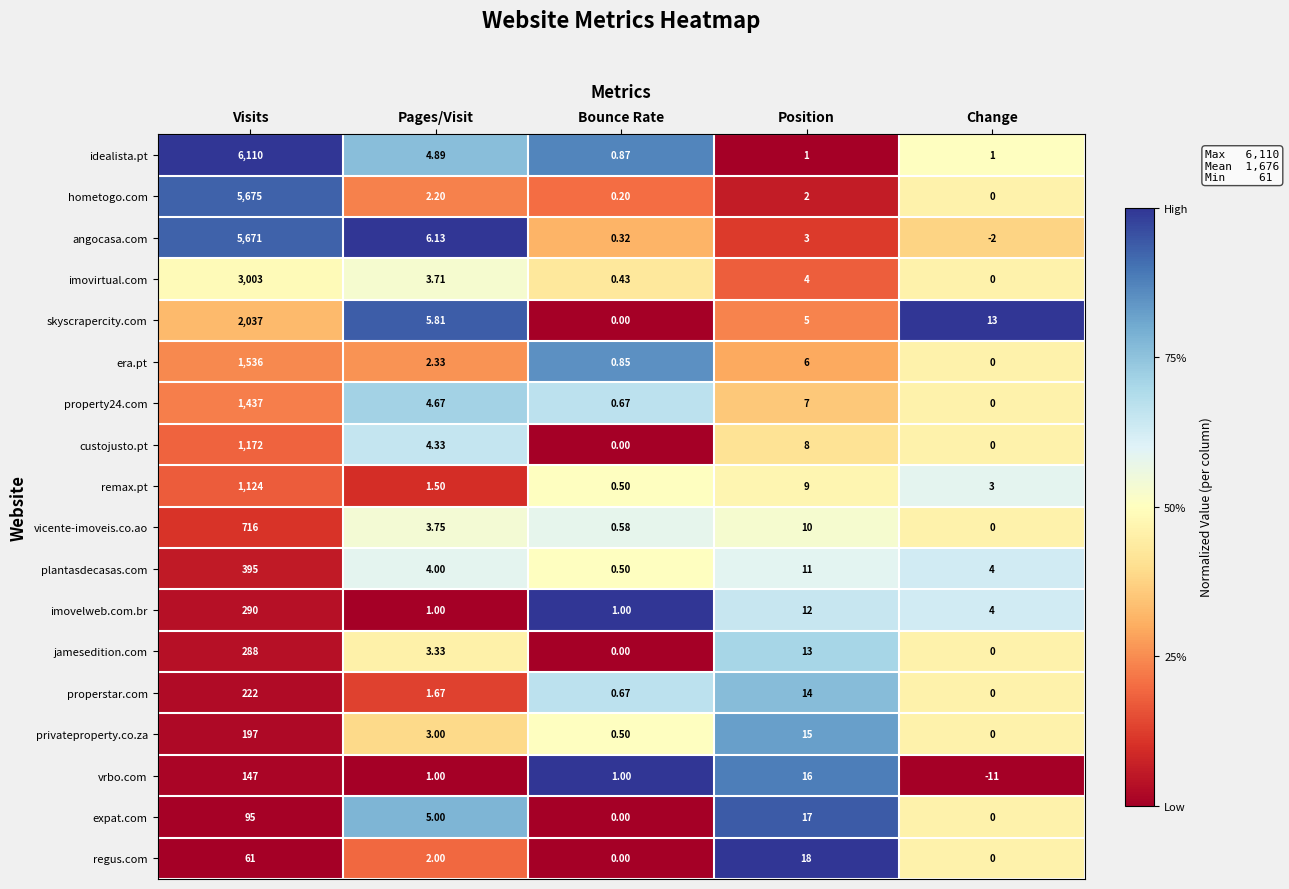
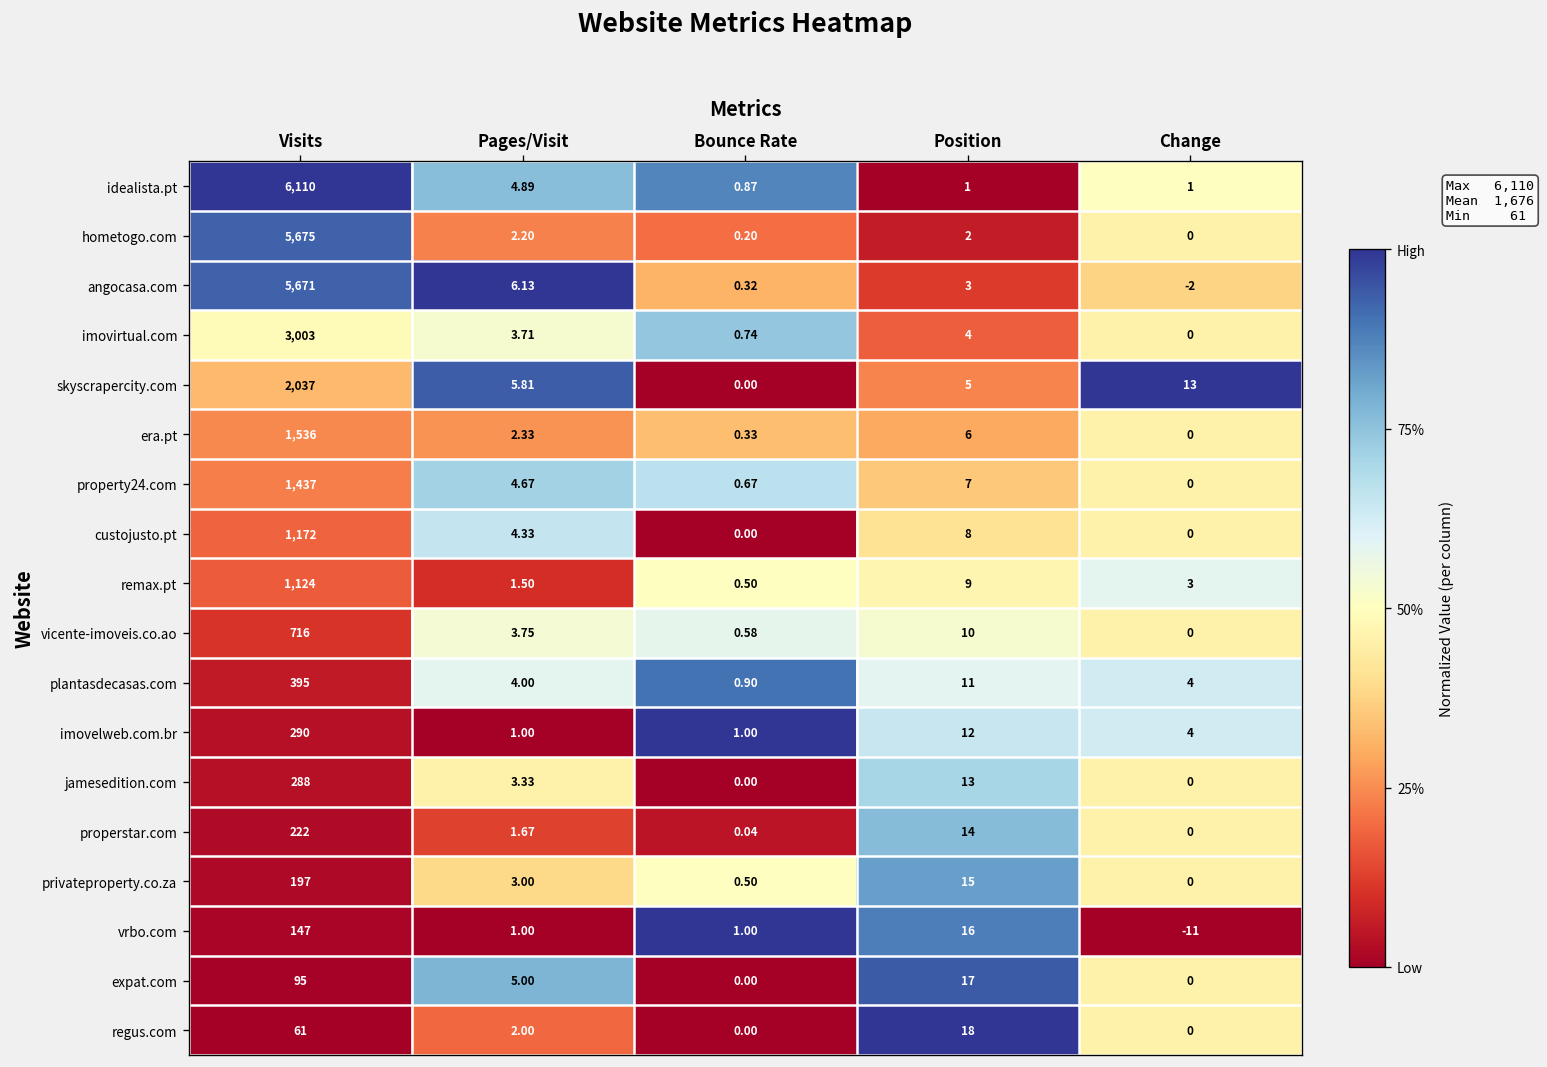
  {
    "idealista.pt": {
      "Visits": "6,110",
      "Pages/Visit": "4.89",
      "Bounce Rate": "0.87",
      "Position": "1",
      "Change": "1"
    },
    "hometogo.com": {
      "Visits": "5,675",
      "Pages/Visit": "2.20",
      "Bounce Rate": "0.20",
      "Position": "2",
      "Change": "0"
    },
    "angocasa.com": {
      "Visits": "5,671",
      "Pages/Visit": "6.13",
      "Bounce Rate": "0.32",
      "Position": "3",
      "Change": "-2"
    },
    "imovirtual.com": {
      "Visits": "3,003",
      "Pages/Visit": "3.71",
-     "Bounce Rate": "0.43",
+     "Bounce Rate": "0.74",
      "Position": "4",
      "Change": "0"
    },
    "skyscrapercity.com": {
      "Visits": "2,037",
      "Pages/Visit": "5.81",
      "Bounce Rate": "0.00",
      "Position": "5",
      "Change": "13"
    },
    "era.pt": {
      "Visits": "1,536",
      "Pages/Visit": "2.33",
-     "Bounce Rate": "0.85",
+     "Bounce Rate": "0.33",
      "Position": "6",
      "Change": "0"
    },
    "property24.com": {
      "Visits": "1,437",
      "Pages/Visit": "4.67",
      "Bounce Rate": "0.67",
      "Position": "7",
      "Change": "0"
    },
    "custojusto.pt": {
      "Visits": "1,172",
      "Pages/Visit": "4.33",
      "Bounce Rate": "0.00",
      "Position": "8",
      "Change": "0"
    },
    "remax.pt": {
      "Visits": "1,124",
      "Pages/Visit": "1.50",
      "Bounce Rate": "0.50",
      "Position": "9",
      "Change": "3"
    },
    "vicente-imoveis.co.ao": {
      "Visits": "716",
      "Pages/Visit": "3.75",
      "Bounce Rate": "0.58",
      "Position": "10",
      "Change": "0"
    },
    "plantasdecasas.com": {
      "Visits": "395",
      "Pages/Visit": "4.00",
-     "Bounce Rate": "0.50",
+     "Bounce Rate": "0.90",
      "Position": "11",
      "Change": "4"
    },
    "imovelweb.com.br": {
      "Visits": "290",
      "Pages/Visit": "1.00",
      "Bounce Rate": "1.00",
      "Position": "12",
      "Change": "4"
    },
    "jamesedition.com": {
      "Visits": "288",
      "Pages/Visit": "3.33",
      "Bounce Rate": "0.00",
      "Position": "13",
      "Change": "0"
    },
    "properstar.com": {
      "Visits": "222",
      "Pages/Visit": "1.67",
-     "Bounce Rate": "0.67",
+     "Bounce Rate": "0.04",
      "Position": "14",
      "Change": "0"
    },
    "privateproperty.co.za": {
      "Visits": "197",
      "Pages/Visit": "3.00",
      "Bounce Rate": "0.50",
      "Position": "15",
      "Change": "0"
    },
    "vrbo.com": {
      "Visits": "147",
      "Pages/Visit": "1.00",
      "Bounce Rate": "1.00",
      "Position": "16",
      "Change": "-11"
    },
    "expat.com": {
      "Visits": "95",
      "Pages/Visit": "5.00",
      "Bounce Rate": "0.00",
      "Position": "17",
      "Change": "0"
    },
    "regus.com": {
      "Visits": "61",
      "Pages/Visit": "2.00",
      "Bounce Rate": "0.00",
      "Position": "18",
      "Change": "0"
    }
  }
